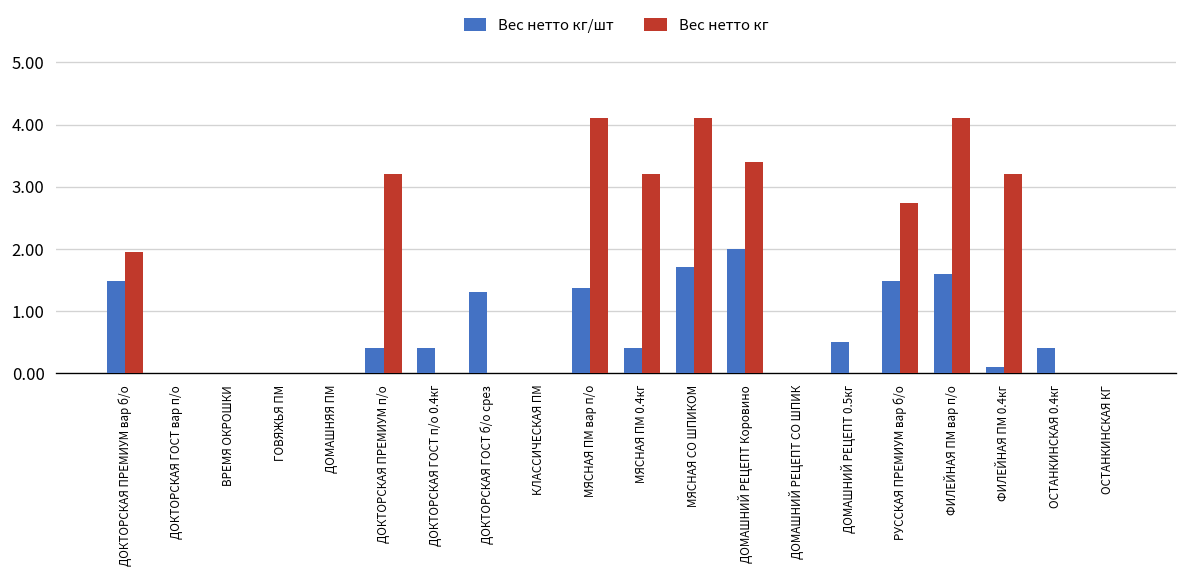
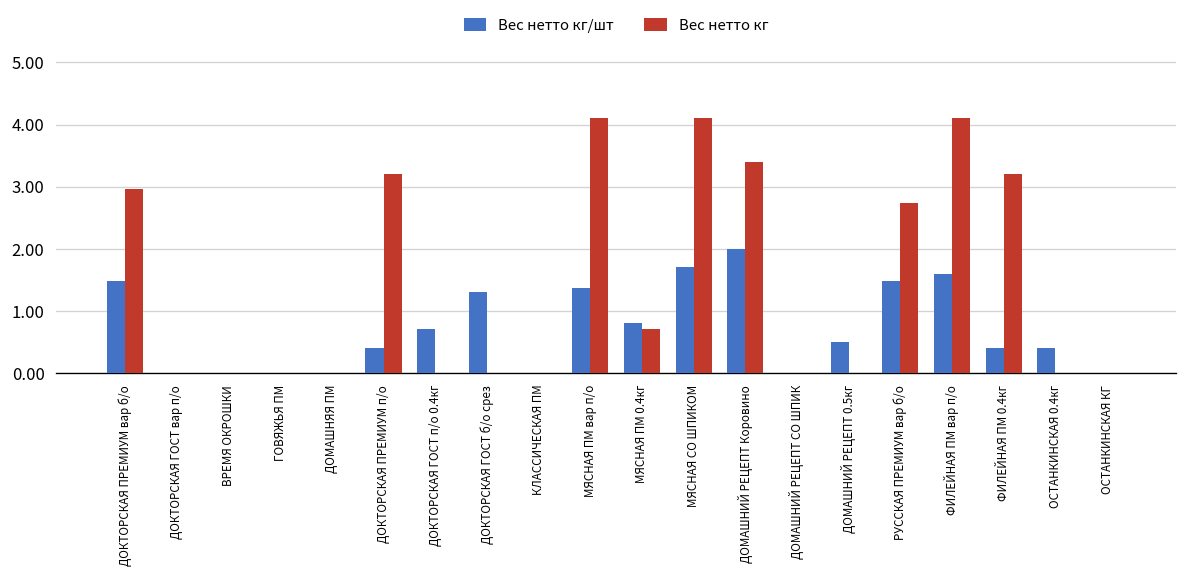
  {
    "Вес нетто кг/шт": {
      "ДОКТОРСКАЯ ПРЕМИУМ вар б/о": 1.5,
      "ДОКТОРСКАЯ ГОСТ вар п/о": 0.0,
      "ВРЕМЯ ОКРОШКИ": 0.0,
      "ГОВЯЖЬЯ ПМ": 0.0,
      "ДОМАШНЯЯ ПМ": 0.0,
      "ДОКТОРСКАЯ ПРЕМИУМ п/о": 0.4,
-     "ДОКТОРСКАЯ ГОСТ п/о 0.4кг": 0.4,
+     "ДОКТОРСКАЯ ГОСТ п/о 0.4кг": 0.7,
      "ДОКТОРСКАЯ ГОСТ б/о срез": 1.3,
      "КЛАССИЧЕСКАЯ ПМ": 0.0,
      "МЯСНАЯ ПМ вар п/о": 1.4,
-     "МЯСНАЯ ПМ 0.4кг": 0.4,
+     "МЯСНАЯ ПМ 0.4кг": 0.8,
      "МЯСНАЯ СО ШПИКОМ": 1.7,
      "ДОМАШНИЙ РЕЦЕПТ Коровино": 2.0,
      "ДОМАШНИЙ РЕЦЕПТ СО ШПИК": 0.0,
      "ДОМАШНИЙ РЕЦЕПТ 0.5кг": 0.5,
      "РУССКАЯ ПРЕМИУМ вар б/о": 1.5,
      "ФИЛЕЙНАЯ ПМ вар п/о": 1.6,
-     "ФИЛЕЙНАЯ ПМ 0.4кг": 0.1,
+     "ФИЛЕЙНАЯ ПМ 0.4кг": 0.4,
      "ОСТАНКИНСКАЯ 0.4кг": 0.4,
      "ОСТАНКИНСКАЯ КГ": 0.0
    },
    "Вес нетто кг": {
-     "ДОКТОРСКАЯ ПРЕМИУМ вар б/о": 2.0,
+     "ДОКТОРСКАЯ ПРЕМИУМ вар б/о": 3.0,
      "ДОКТОРСКАЯ ГОСТ вар п/о": 0.0,
      "ВРЕМЯ ОКРОШКИ": 0.0,
      "ГОВЯЖЬЯ ПМ": 0.0,
      "ДОМАШНЯЯ ПМ": 0.0,
      "ДОКТОРСКАЯ ПРЕМИУМ п/о": 3.2,
      "ДОКТОРСКАЯ ГОСТ п/о 0.4кг": 0.0,
      "ДОКТОРСКАЯ ГОСТ б/о срез": 0.0,
      "КЛАССИЧЕСКАЯ ПМ": 0.0,
      "МЯСНАЯ ПМ вар п/о": 4.1,
-     "МЯСНАЯ ПМ 0.4кг": 3.2,
+     "МЯСНАЯ ПМ 0.4кг": 0.7,
      "МЯСНАЯ СО ШПИКОМ": 4.1,
      "ДОМАШНИЙ РЕЦЕПТ Коровино": 3.4,
      "ДОМАШНИЙ РЕЦЕПТ СО ШПИК": 0.0,
      "ДОМАШНИЙ РЕЦЕПТ 0.5кг": 0.0,
      "РУССКАЯ ПРЕМИУМ вар б/о": 2.7,
      "ФИЛЕЙНАЯ ПМ вар п/о": 4.1,
      "ФИЛЕЙНАЯ ПМ 0.4кг": 3.2,
      "ОСТАНКИНСКАЯ 0.4кг": 0.0,
      "ОСТАНКИНСКАЯ КГ": 0.0
    }
  }
